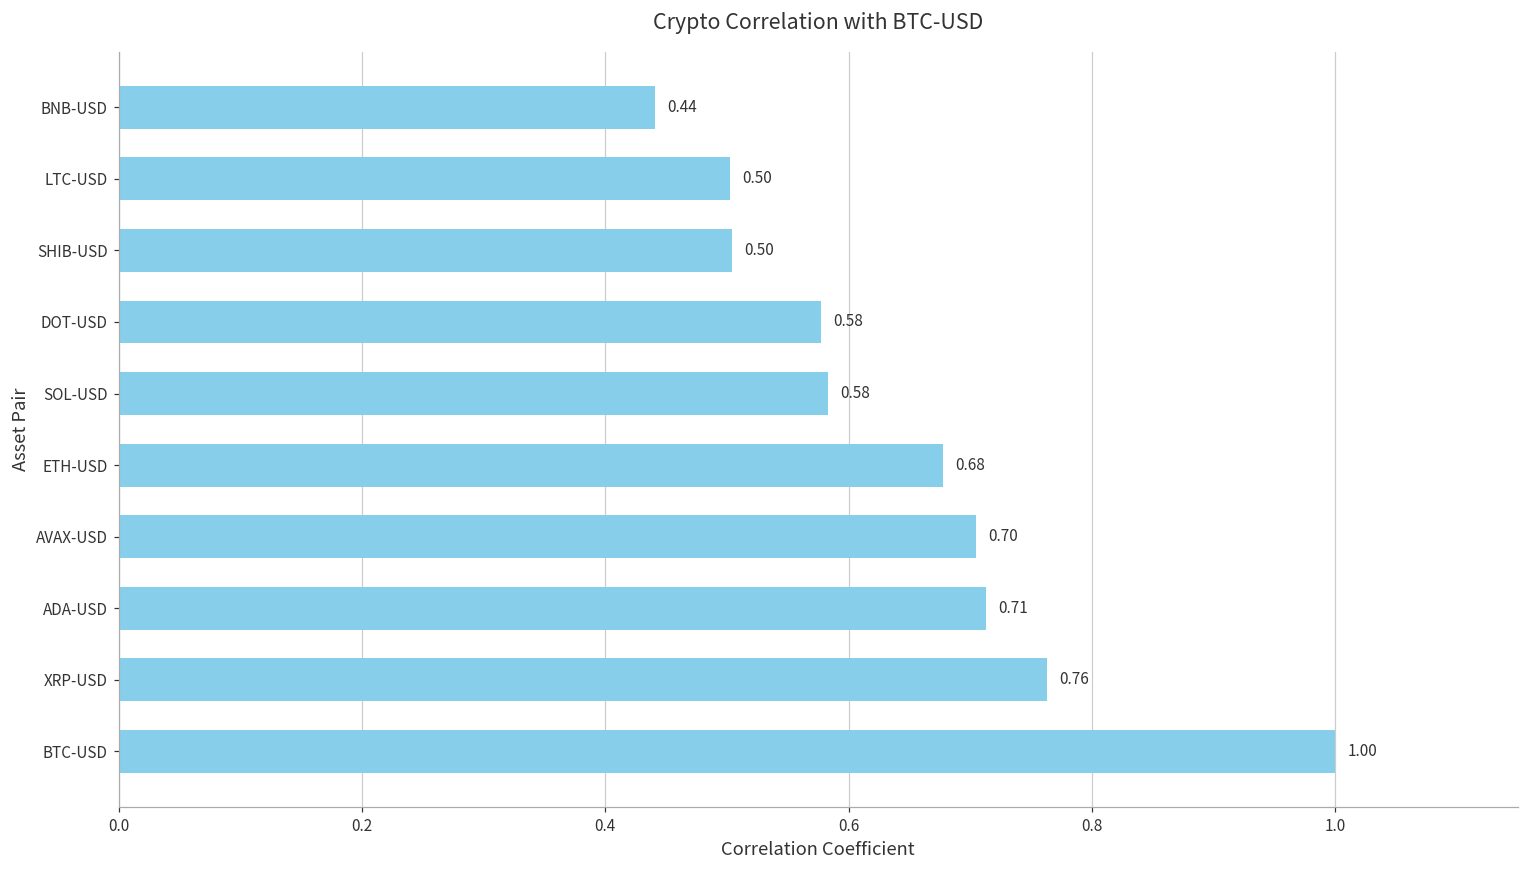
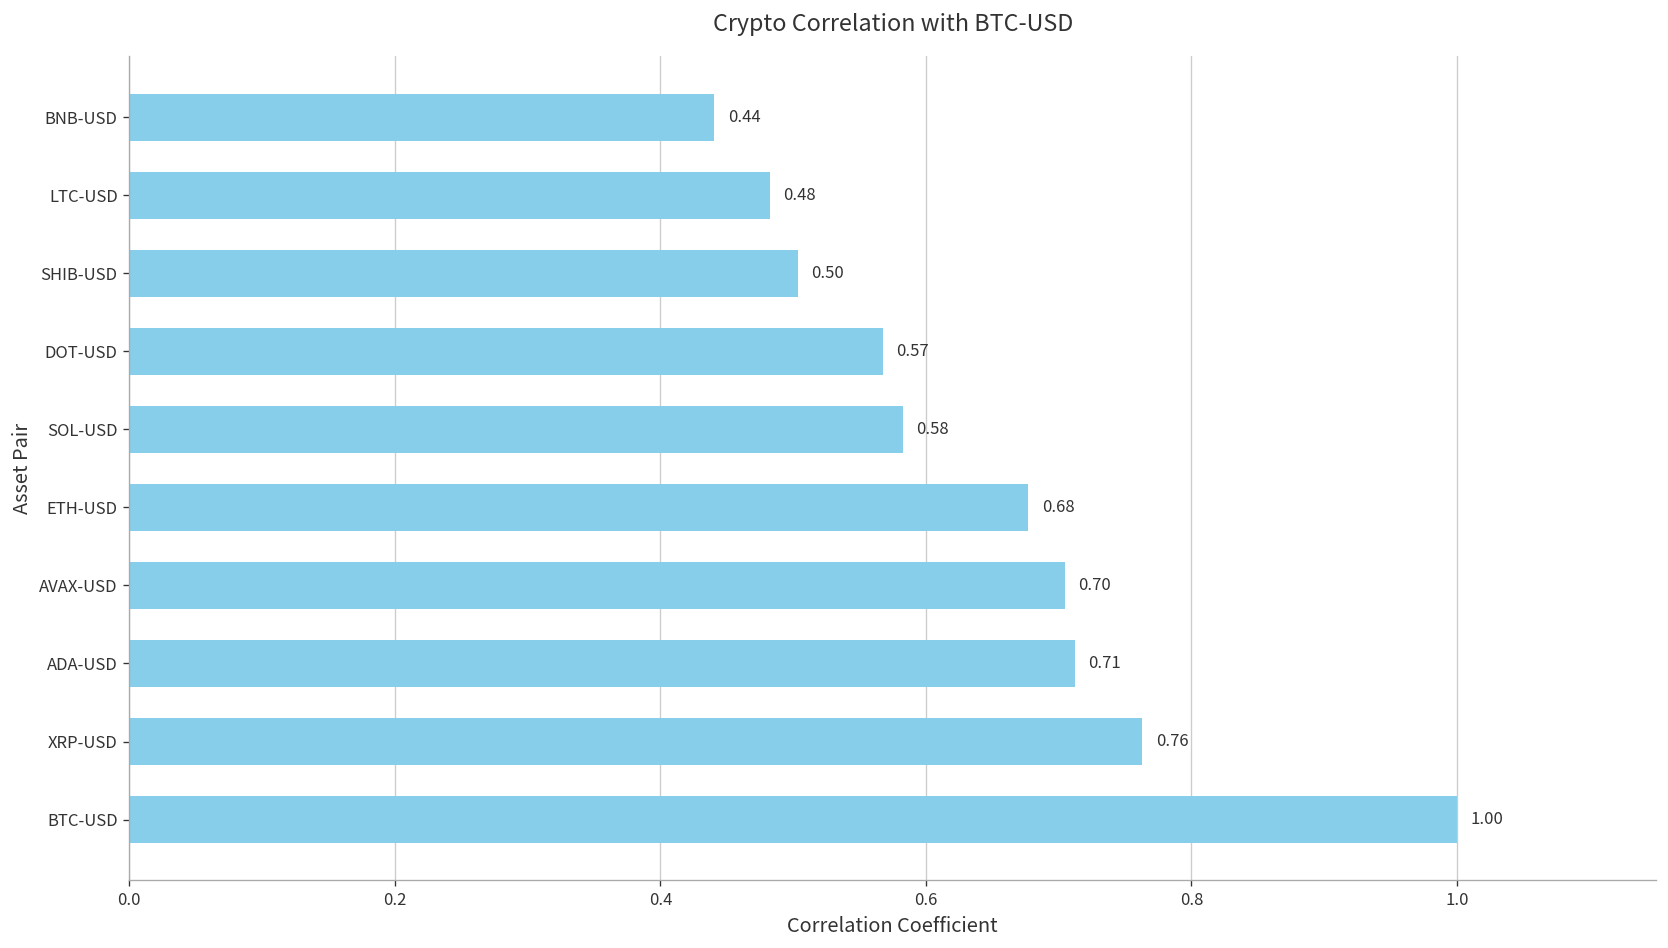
  {
    "BNB-USD": 0.44,
-   "LTC-USD": 0.50,
+   "LTC-USD": 0.48,
    "SHIB-USD": 0.50,
-   "DOT-USD": 0.58,
+   "DOT-USD": 0.57,
    "SOL-USD": 0.58,
    "ETH-USD": 0.68,
    "AVAX-USD": 0.70,
    "ADA-USD": 0.71,
    "XRP-USD": 0.76,
    "BTC-USD": 1.00
  }
